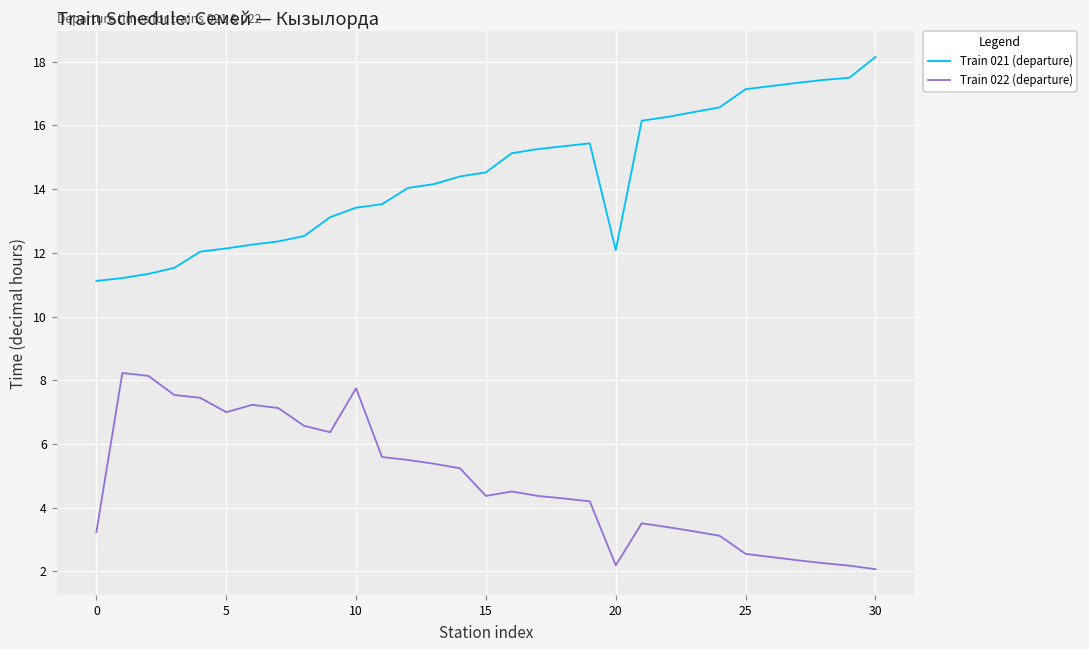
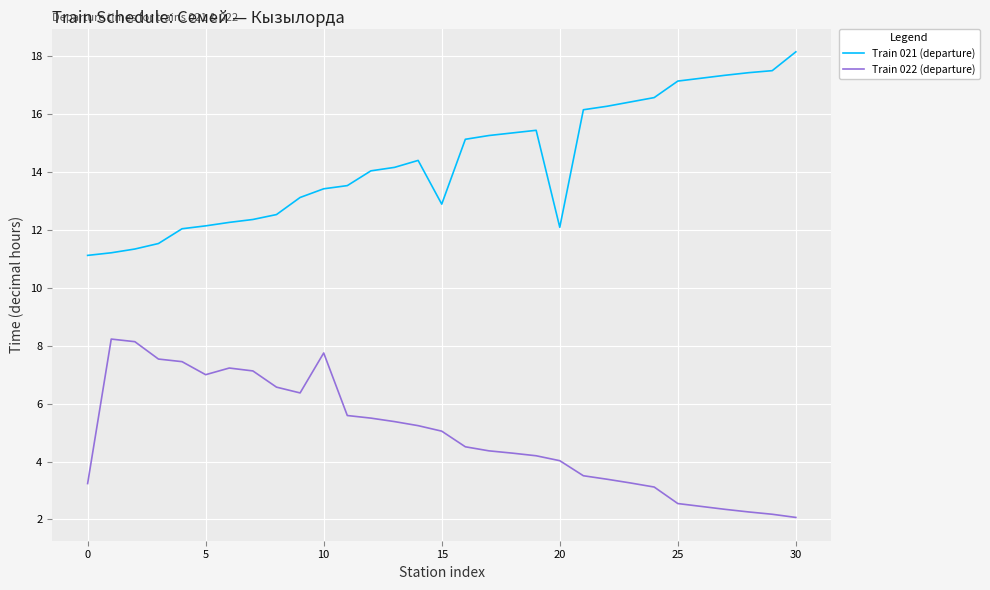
  {
    "Train 021 (departure)": {
      "0": 11.1,
      "5": 12.1,
      "10": 13.4,
-     "15": 14.5,
+     "15": 12.9,
      "20": 12.1,
      "25": 17.1,
      "30": 18.2
    },
    "Train 022 (departure)": {
      "0": 3.2,
      "5": 7.0,
      "10": 7.8,
-     "15": 4.4,
-     "20": 2.2,
+     "15": 5.1,
+     "20": 4.0,
      "25": 2.6,
      "30": 2.1
    }
  }
